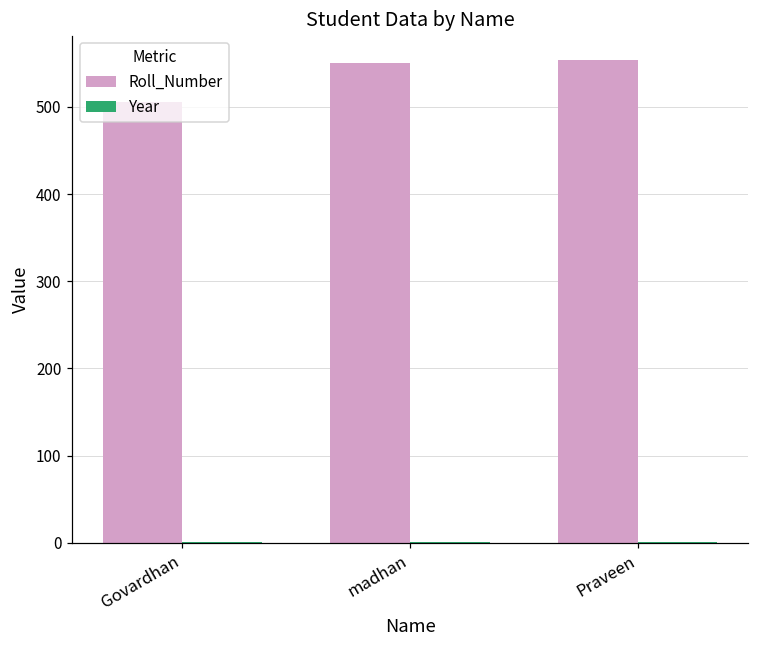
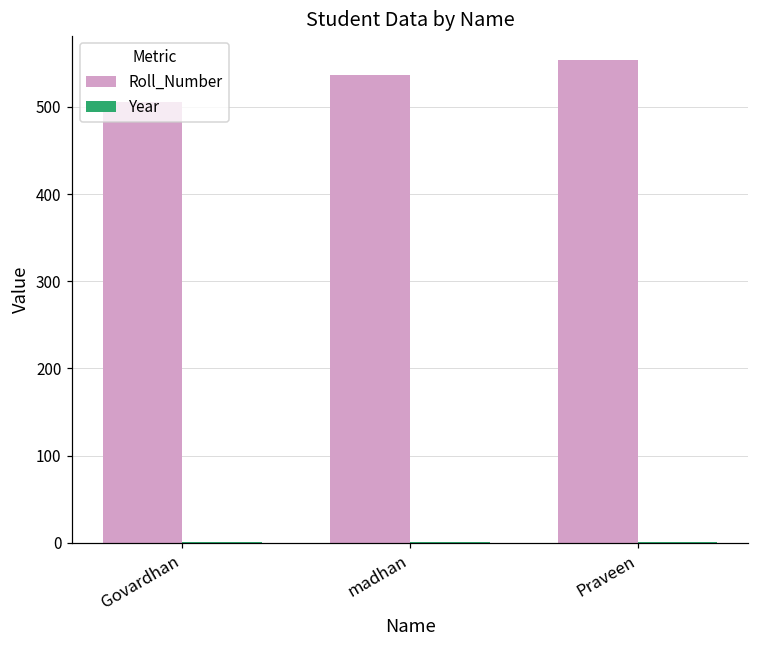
  {
    "Roll_Number": {
-     "madhan": 550,
+     "madhan": 540,
      "Praveen": 550
    }
  }
